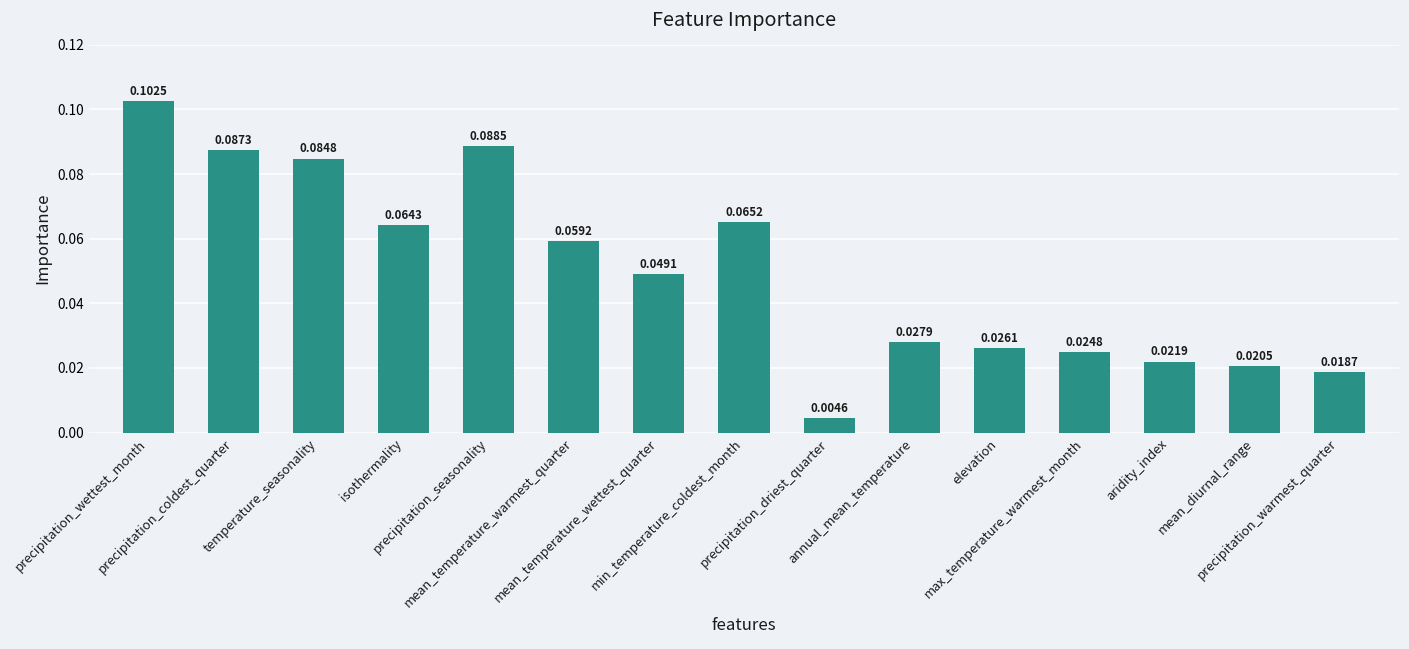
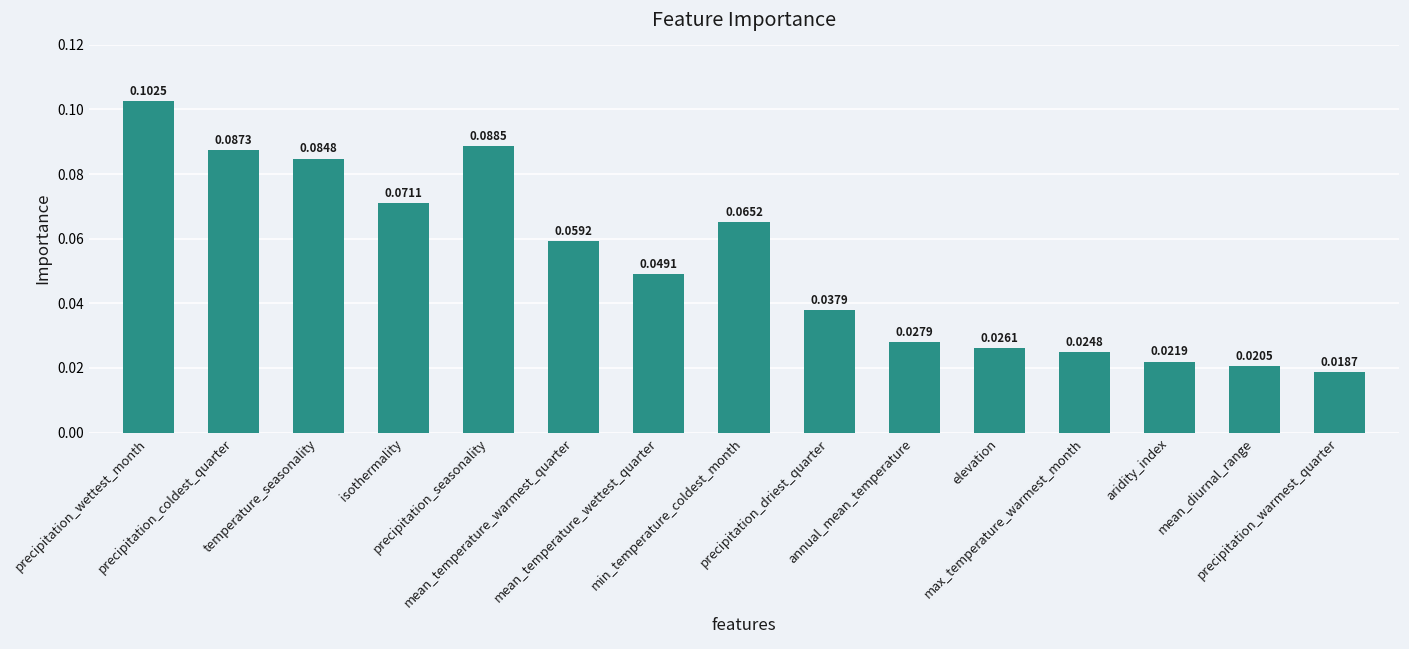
  {
    "precipitation_wettest_month": 0.1025,
    "precipitation_coldest_quarter": 0.0873,
    "temperature_seasonality": 0.0848,
-   "isothermality": 0.0643,
+   "isothermality": 0.0711,
    "precipitation_seasonality": 0.0885,
    "mean_temperature_warmest_quarter": 0.0592,
    "mean_temperature_wettest_quarter": 0.0491,
    "min_temperature_coldest_month": 0.0652,
-   "precipitation_driest_quarter": 0.0046,
+   "precipitation_driest_quarter": 0.0379,
    "annual_mean_temperature": 0.0279,
    "elevation": 0.0261,
    "max_temperature_warmest_month": 0.0248,
    "aridity_index": 0.0219,
    "mean_diurnal_range": 0.0205,
    "precipitation_warmest_quarter": 0.0187
  }
